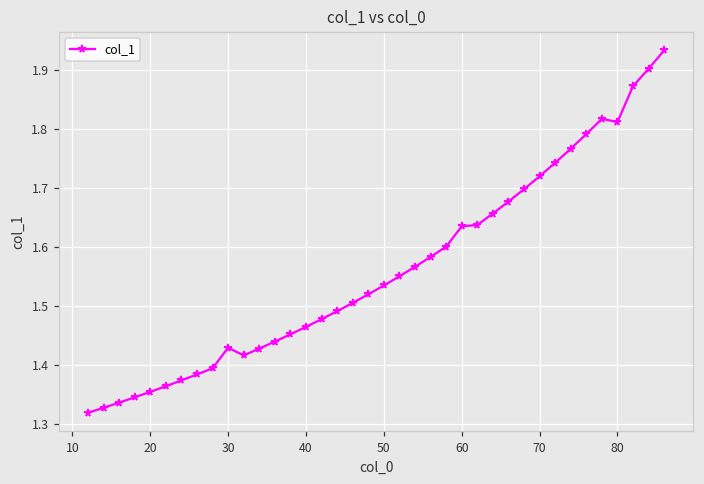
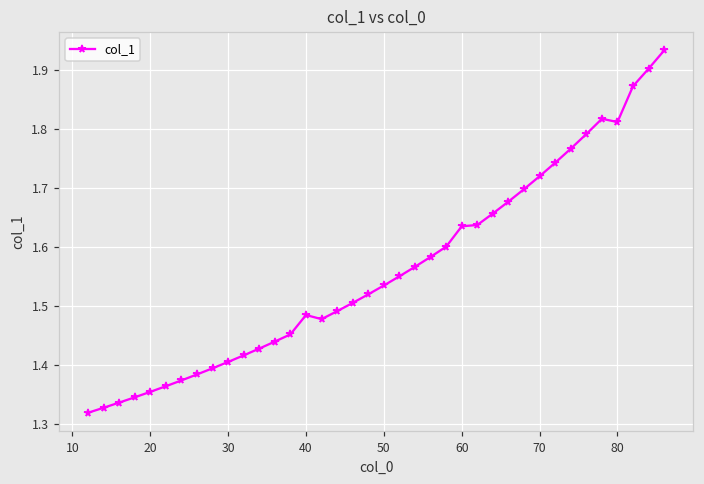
  {
    "20": 1.35,
-   "30": 1.43,
-   "40": 1.46,
+   "30": 1.41,
+   "40": 1.48,
    "50": 1.53,
    "60": 1.64,
    "70": 1.72,
    "80": 1.81
  }
